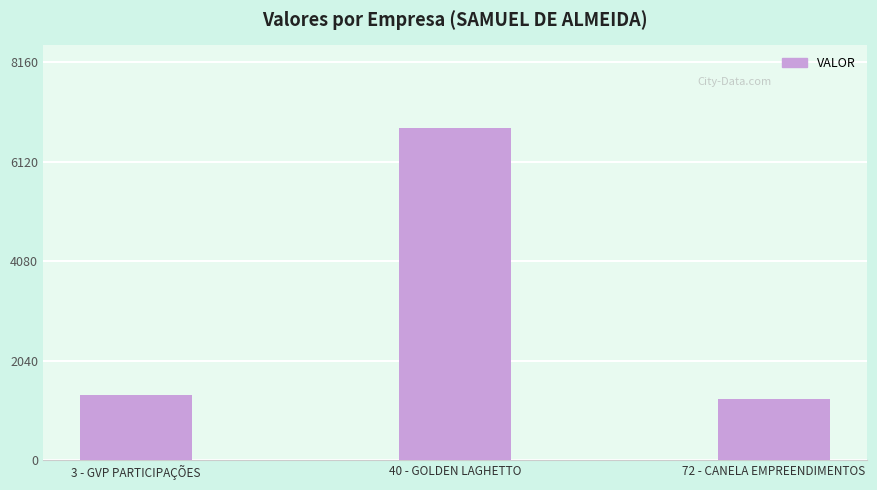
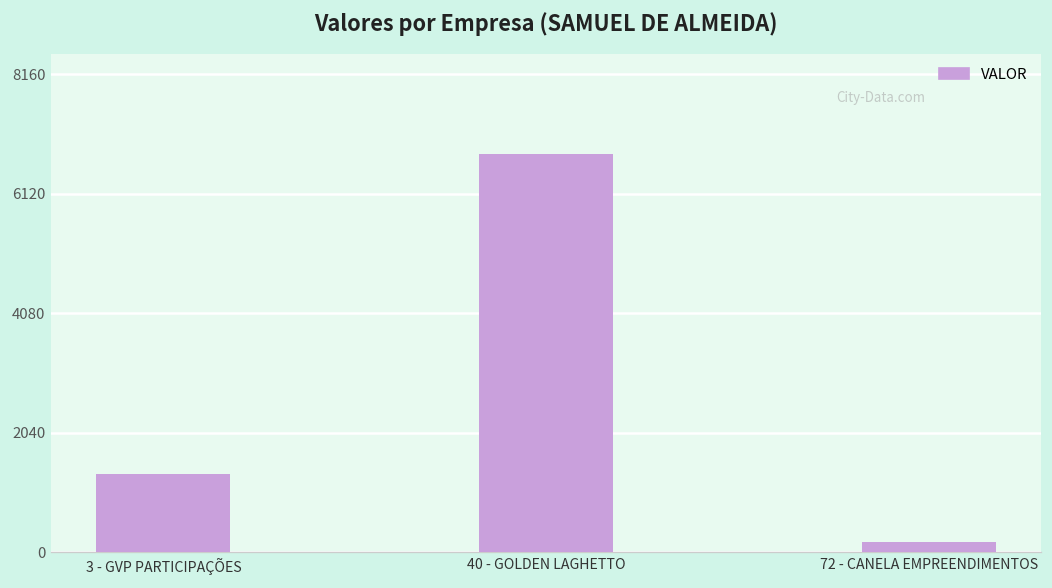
  {
    "3 - GVP PARTICIPAÇÕES": 1300,
    "40 - GOLDEN LAGHETTO": 6800,
-   "72 - CANELA EMPREENDIMENTOS": 1300
+   "72 - CANELA EMPREENDIMENTOS": 200
  }
